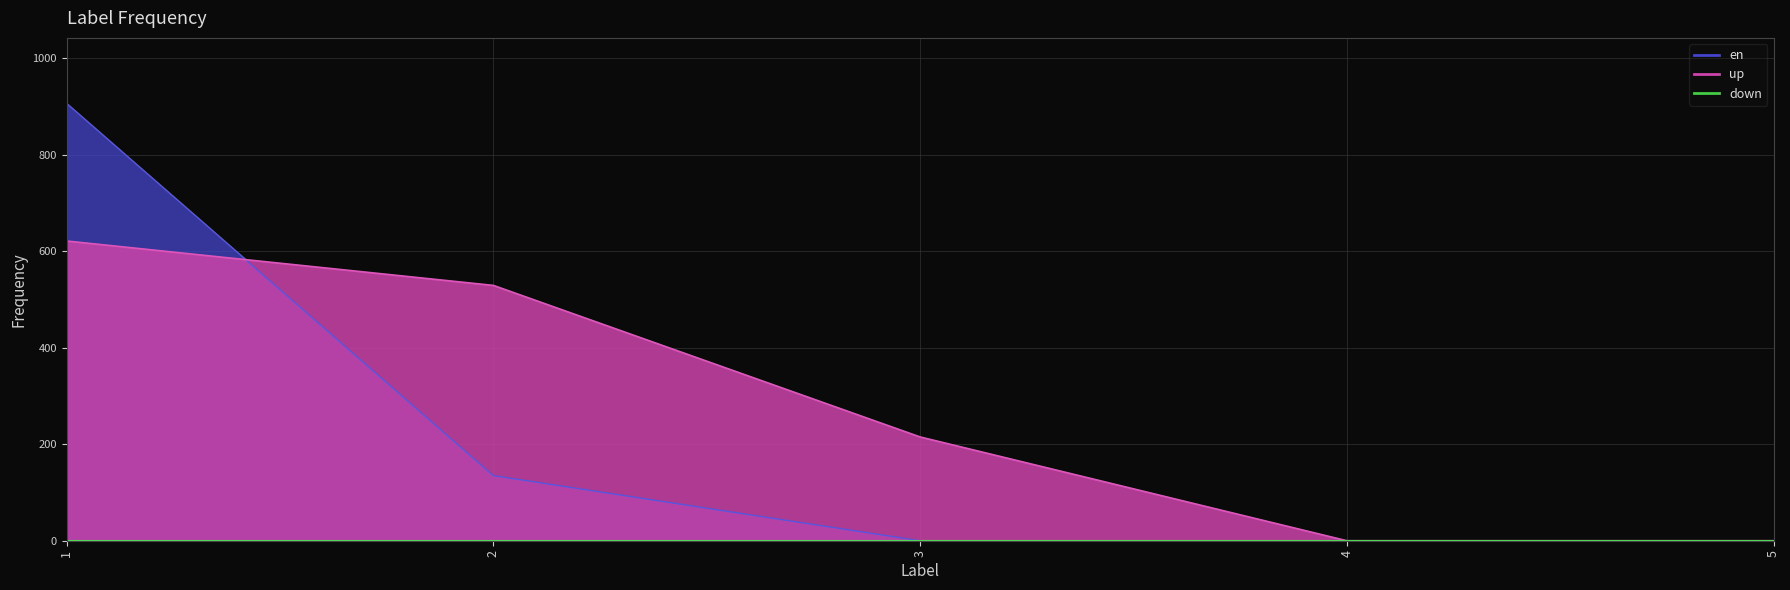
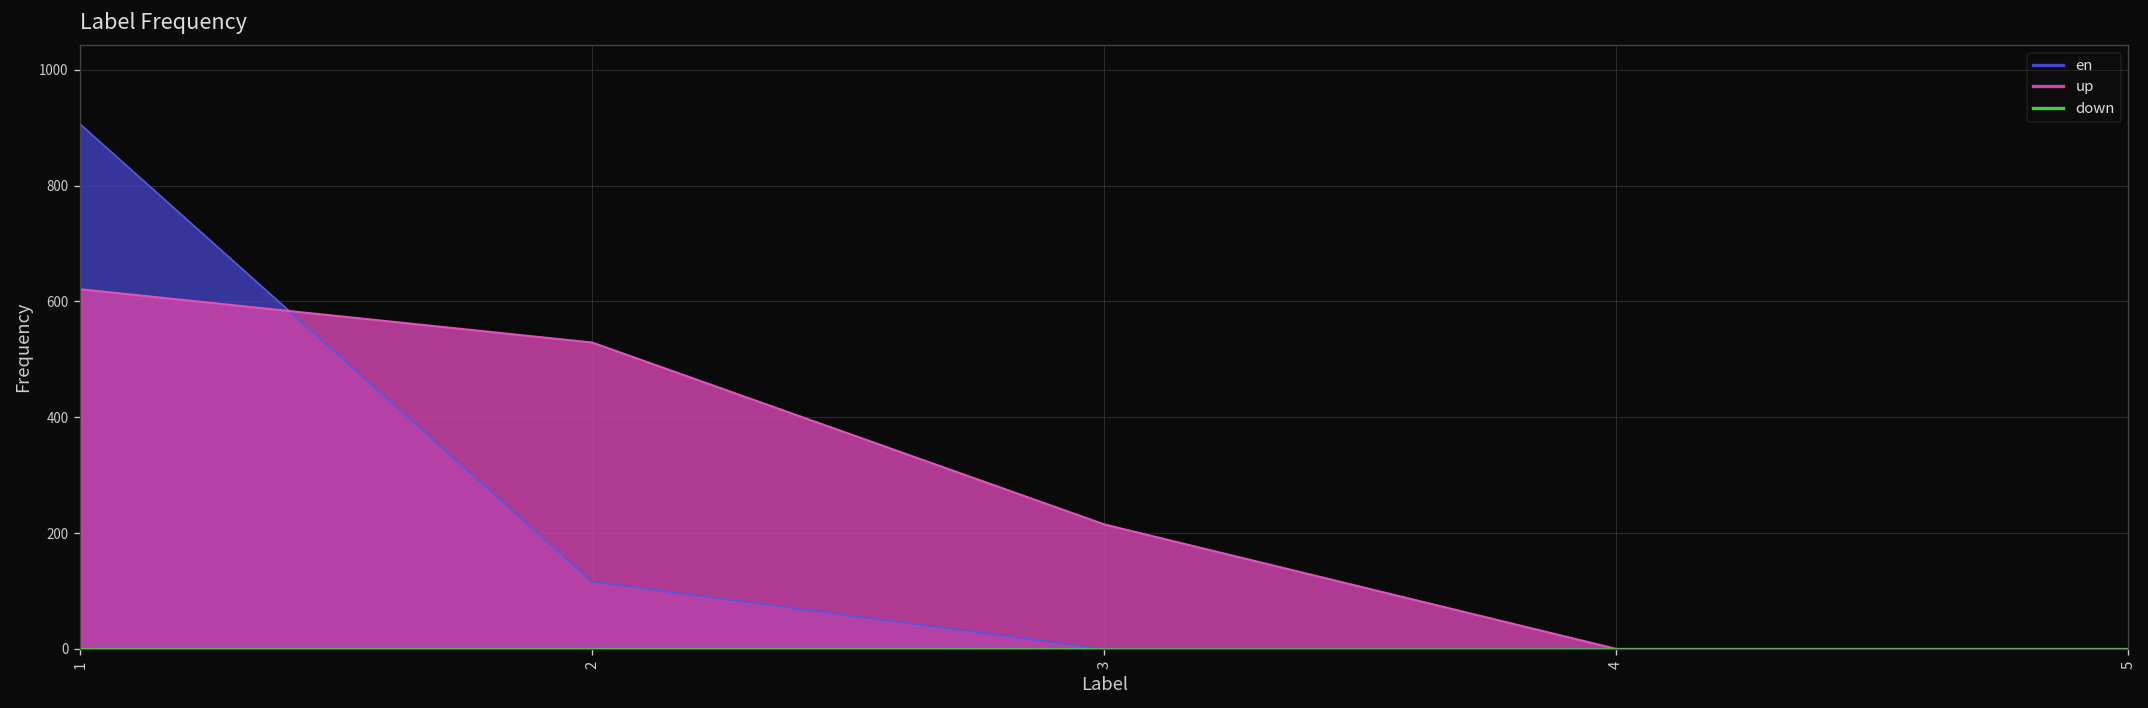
  {
    "en": {
      "1": 910,
-     "2": 140
+     "2": 120
    },
    "up": {
      "1": 620,
      "2": 530,
      "3": 220
    },
    "down": {
      "1": 0,
      "2": 0
    }
  }
